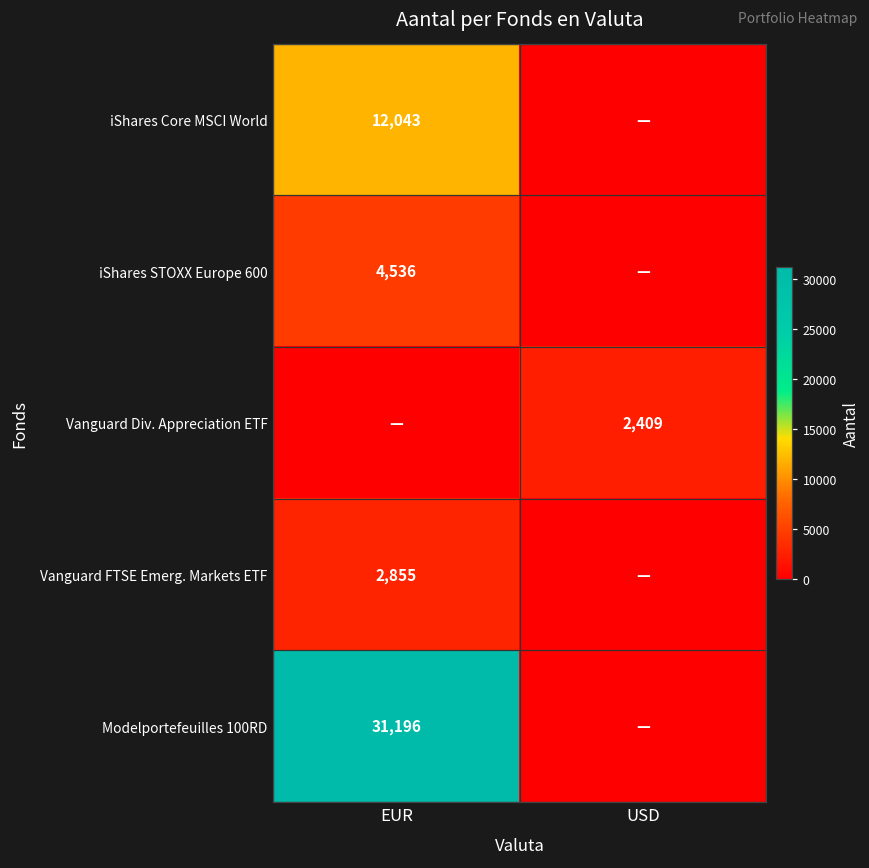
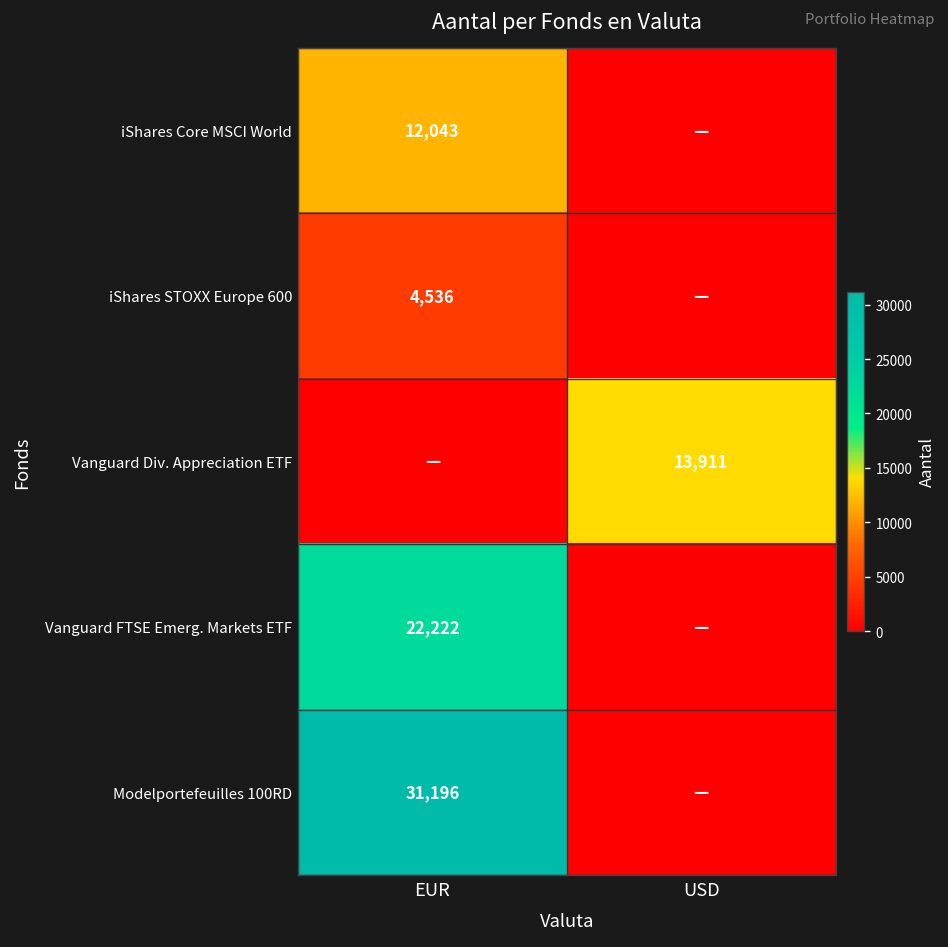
  {
    "iShares Core MSCI World": {
      "EUR": "12,043"
    },
    "iShares STOXX Europe 600": {
      "EUR": "4,536"
    },
    "Vanguard Div. Appreciation ETF": {
-     "USD": "2,409"
+     "USD": "13,911"
    },
    "Vanguard FTSE Emerg. Markets ETF": {
-     "EUR": "2,855"
+     "EUR": "22,222"
    },
    "Modelportefeuilles 100RD": {
      "EUR": "31,196"
    }
  }
